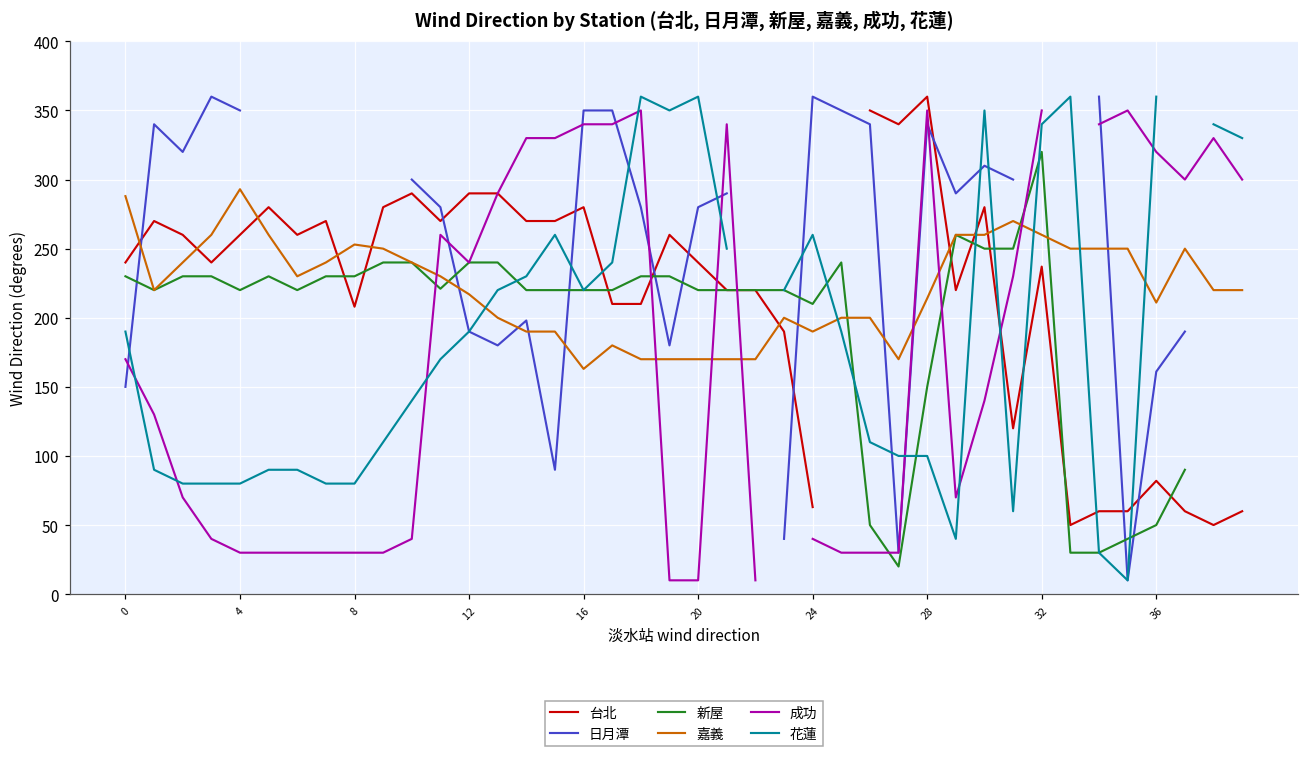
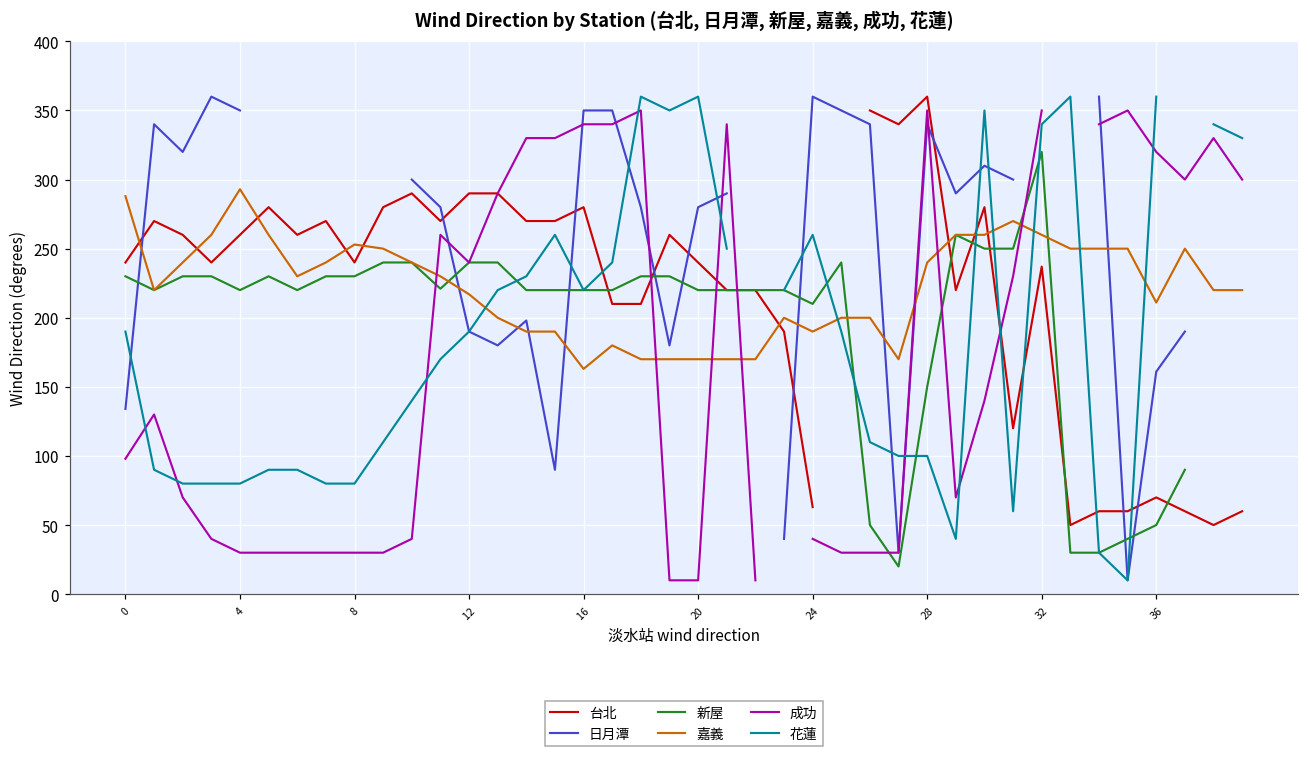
  {
    "台北": {
      "0": 240,
      "4": 260,
-     "8": 208,
+     "8": 240,
      "12": 290,
      "16": 280,
      "20": 240,
      "24": 63,
      "28": 360,
      "32": 237,
-     "36": 82
+     "36": 70
    },
    "日月潭": {
-     "0": 150,
+     "0": 134,
      "4": 350,
      "8": 260,
      "16": 350,
      "20": 280,
      "24": 360,
      "28": 340,
      "36": 161
    },
    "新屋": {
      "0": 230,
      "4": 220,
      "8": 230,
      "20": 220,
      "24": 210,
      "28": 150,
      "32": 320,
      "36": 50
    },
    "嘉義": {
      "0": 288,
      "4": 293,
      "8": 253,
      "12": 217,
      "16": 163,
      "24": 190,
-     "28": 214,
+     "28": 240,
      "32": 260,
      "36": 211
    },
    "成功": {
-     "0": 170,
+     "0": 98,
      "4": 30,
      "8": 30,
      "16": 340,
      "20": 10,
      "24": 40,
      "28": 350,
      "32": 350,
      "36": 320
    },
    "花蓮": {
      "0": 190,
      "4": 80,
      "8": 80,
      "20": 360,
      "24": 260,
      "28": 100,
      "32": 340,
      "36": 360
    }
  }
